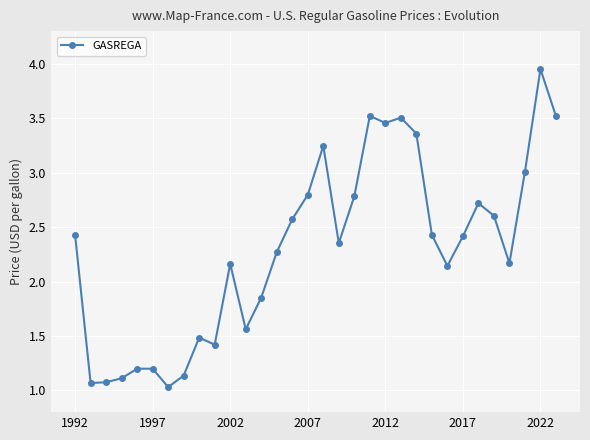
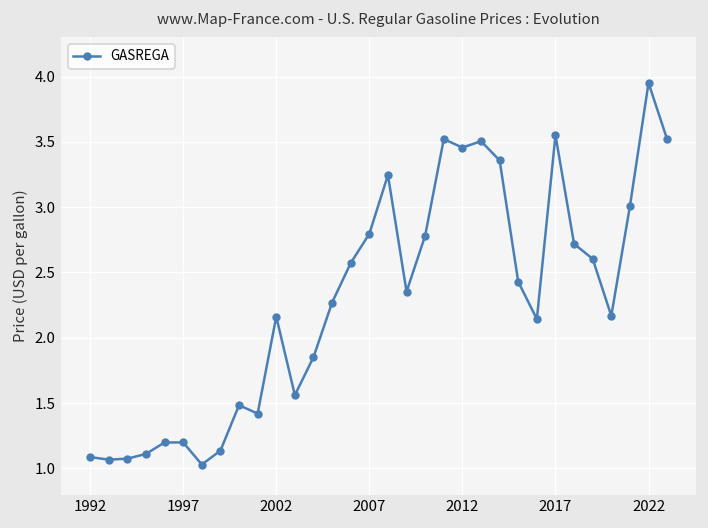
  {
-   "1992": 2.43,
+   "1992": 1.09,
    "1997": 1.20,
    "2002": 2.16,
    "2007": 2.80,
    "2012": 3.46,
-   "2017": 2.42,
+   "2017": 3.55,
    "2022": 3.95
  }
